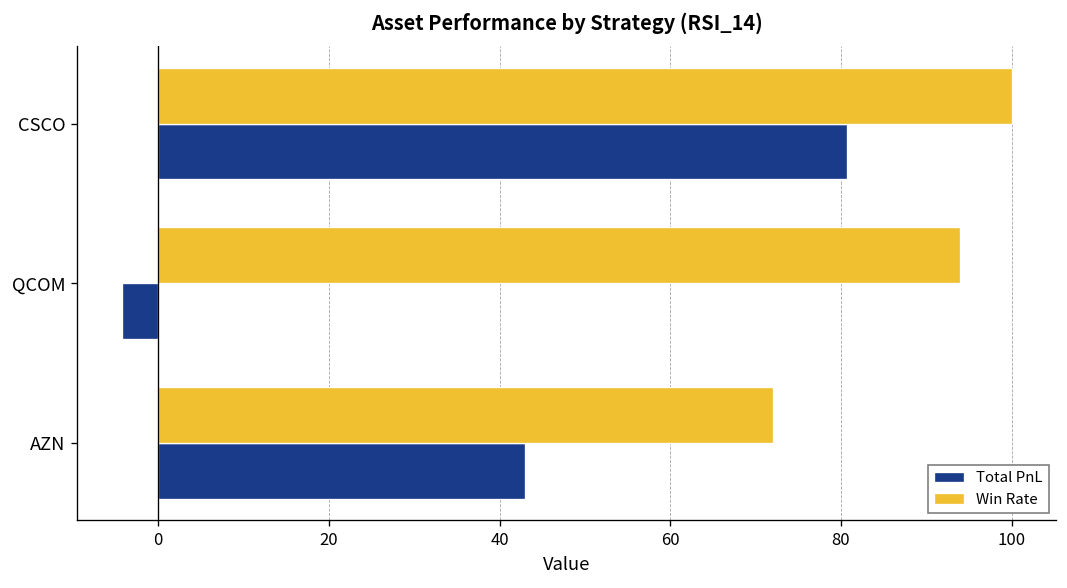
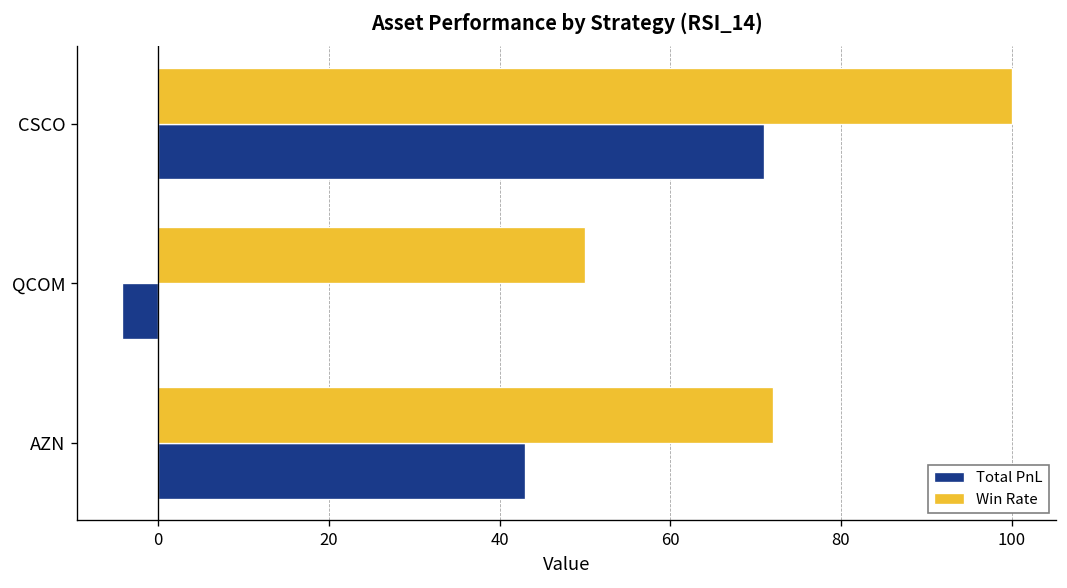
  {
    "Total PnL": {
-     "CSCO": 81,
+     "CSCO": 71,
      "QCOM": -4,
      "AZN": 43
    },
    "Win Rate": {
      "CSCO": 100,
-     "QCOM": 94,
+     "QCOM": 50,
      "AZN": 72
    }
  }
